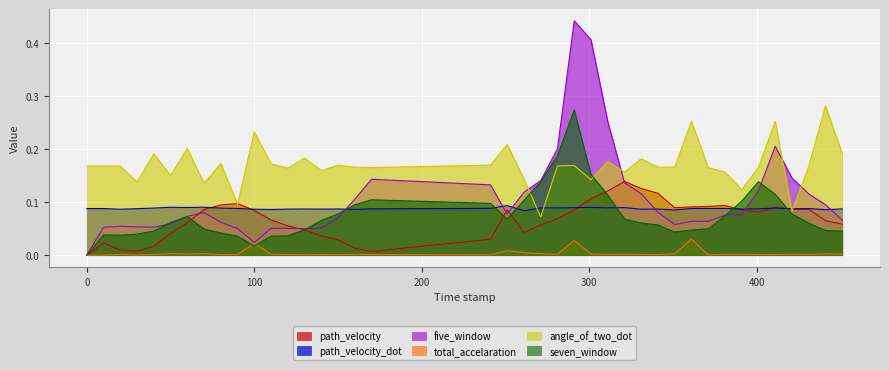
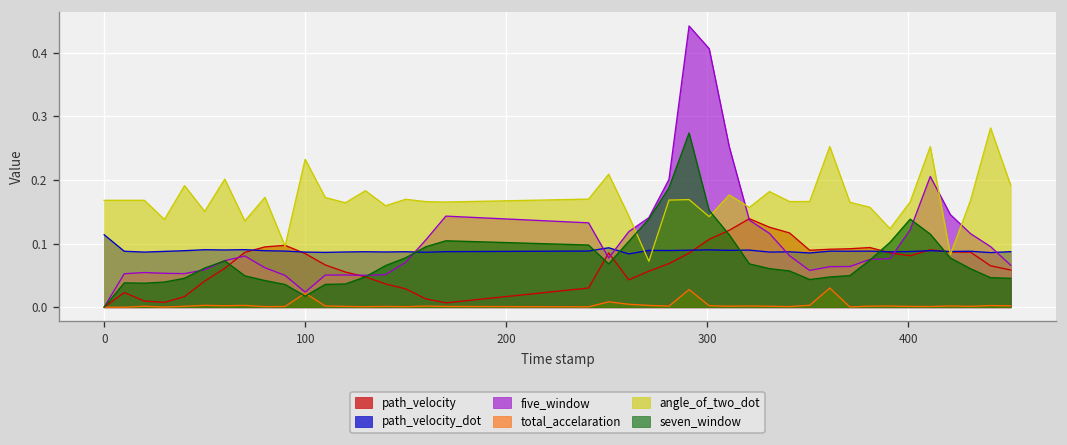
  {
    "path_velocity_dot": {
-     "0": 0.09
+     "0": 0.11
    },
    "angle_of_two_dot": {
      "0": 0.17,
      "100": 0.23
    }
  }
